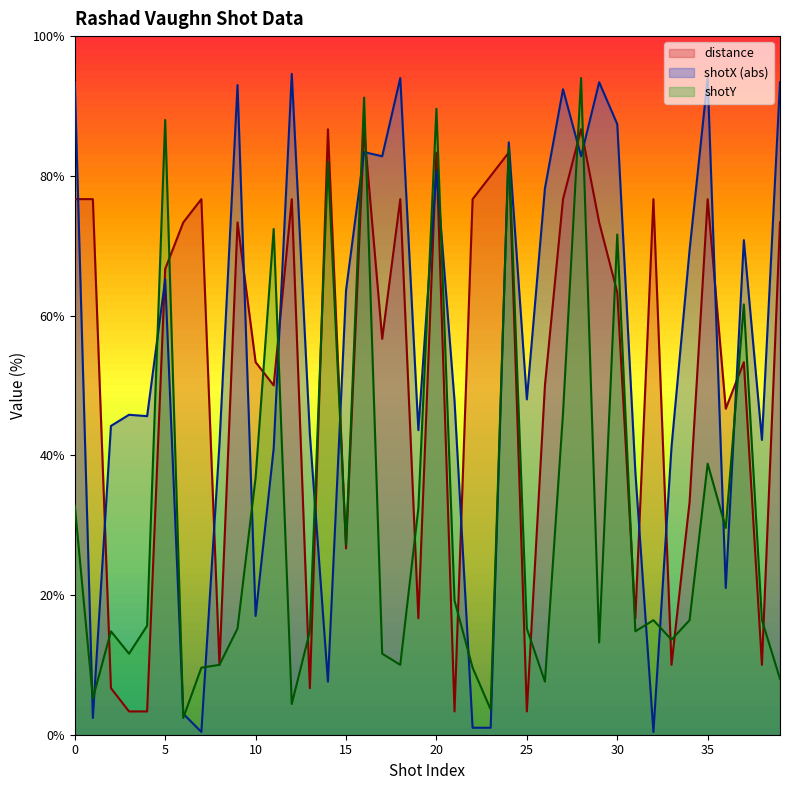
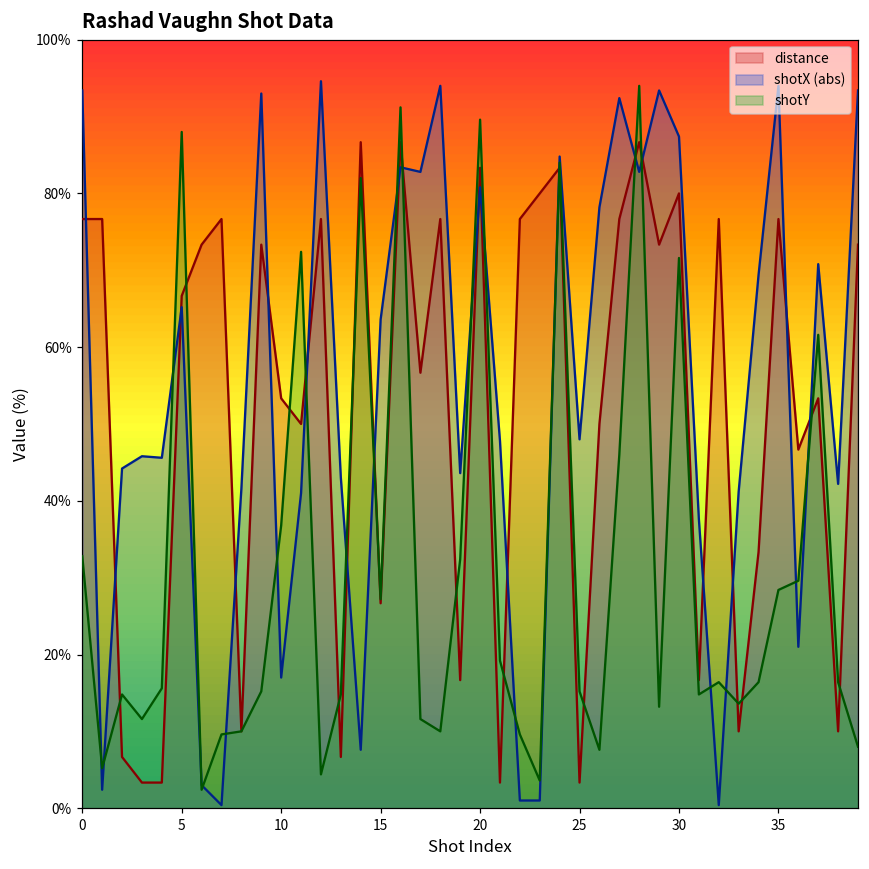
  {
    "distance": {
      "0": "77%",
      "5": "67%",
      "10": "53%",
      "15": "27%",
      "20": "83%",
      "25": "3%",
-     "30": "63%",
+     "30": "80%",
      "35": "77%"
    },
    "shotX (abs)": {
      "0": "93%",
      "5": "65%",
      "10": "17%",
      "15": "64%",
      "20": "81%",
      "25": "48%",
      "30": "87%"
    },
    "shotY": {
      "0": "33%",
      "5": "88%",
      "10": "37%",
      "15": "27%",
      "20": "90%",
      "25": "15%",
      "30": "72%",
-     "35": "39%"
+     "35": "28%"
    }
  }
